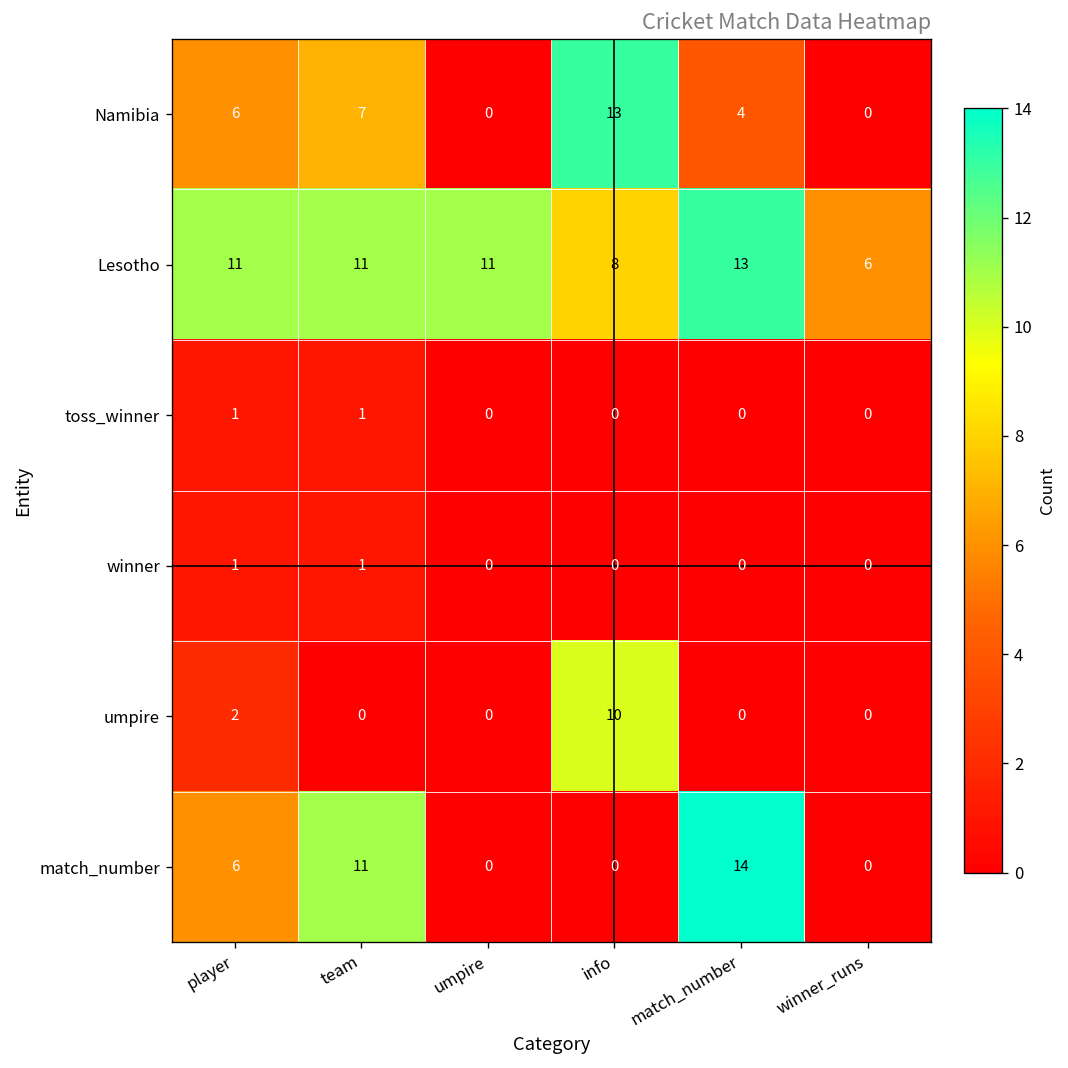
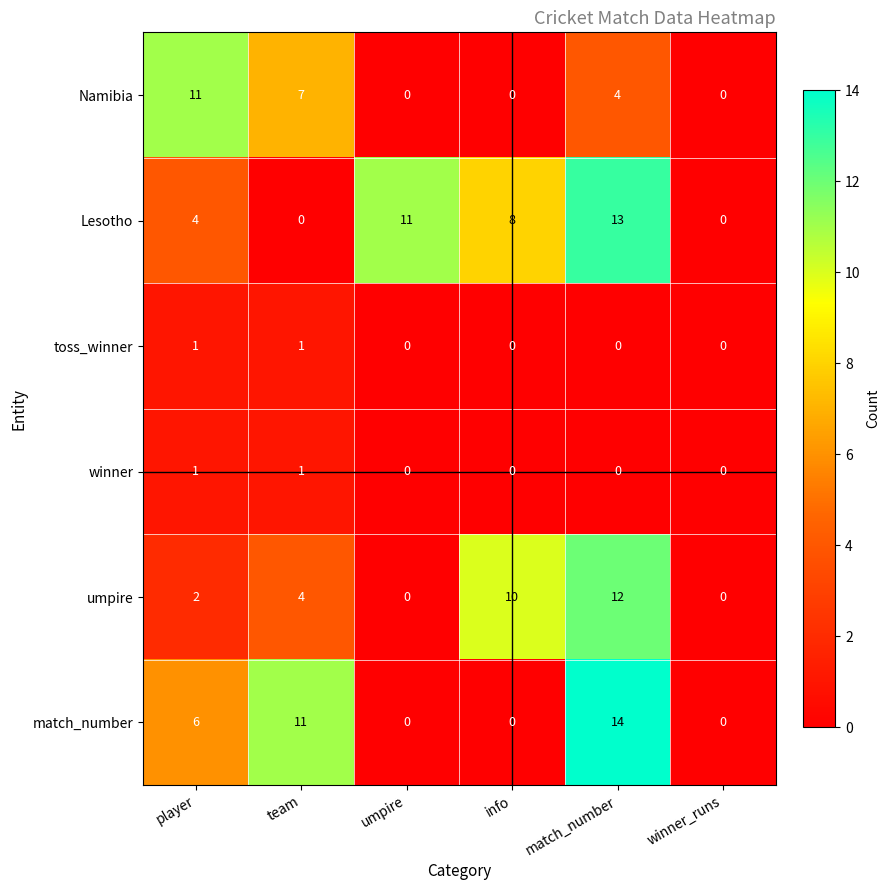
  {
    "Namibia": {
-     "player": 6,
+     "player": 11,
      "team": 7,
      "umpire": 0,
-     "info": 13,
+     "info": 0,
      "match_number": 4,
      "winner_runs": 0
    },
    "Lesotho": {
-     "player": 11,
-     "team": 11,
+     "player": 4,
+     "team": 0,
      "umpire": 11,
      "info": 8,
      "match_number": 13,
-     "winner_runs": 6
+     "winner_runs": 0
    },
    "toss_winner": {
      "player": 1,
      "team": 1,
      "umpire": 0,
      "info": 0,
      "match_number": 0,
      "winner_runs": 0
    },
    "winner": {
      "player": 1,
      "team": 1,
      "umpire": 0,
      "info": 0,
      "match_number": 0,
      "winner_runs": 0
    },
    "umpire": {
      "player": 2,
-     "team": 0,
+     "team": 4,
      "umpire": 0,
      "info": 10,
-     "match_number": 0,
+     "match_number": 12,
      "winner_runs": 0
    },
    "match_number": {
      "player": 6,
      "team": 11,
      "umpire": 0,
      "info": 0,
      "match_number": 14,
      "winner_runs": 0
    }
  }
